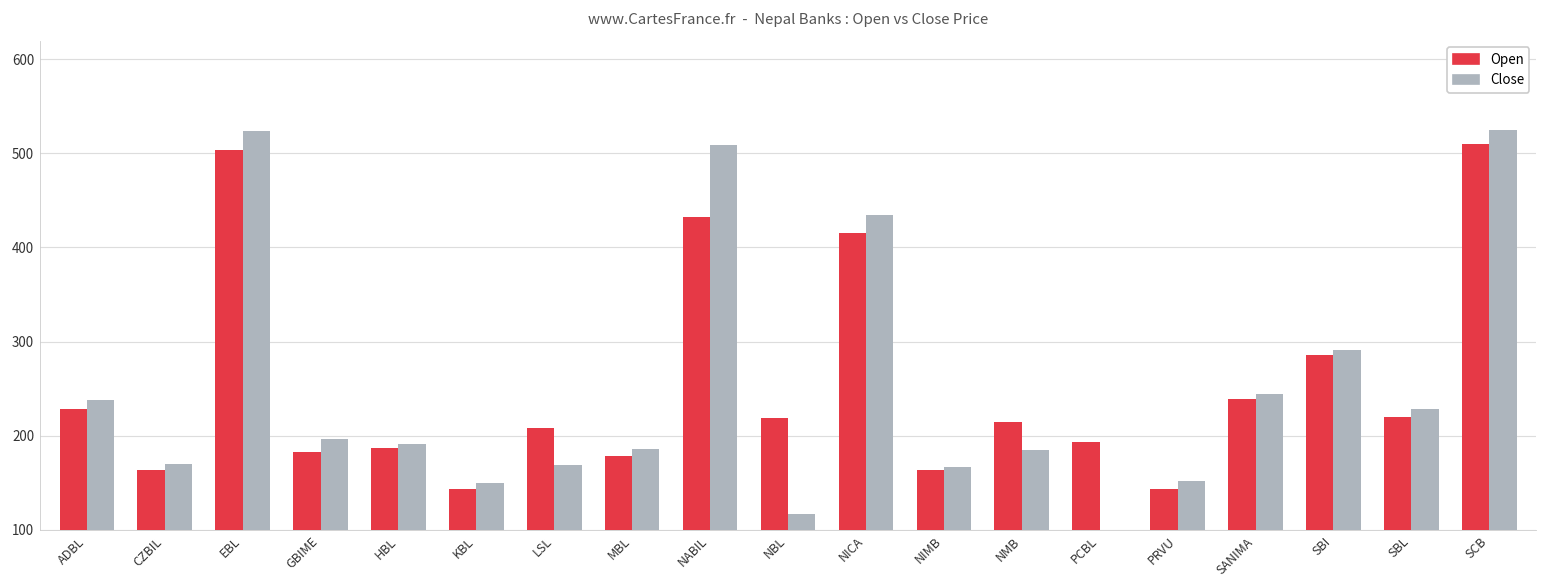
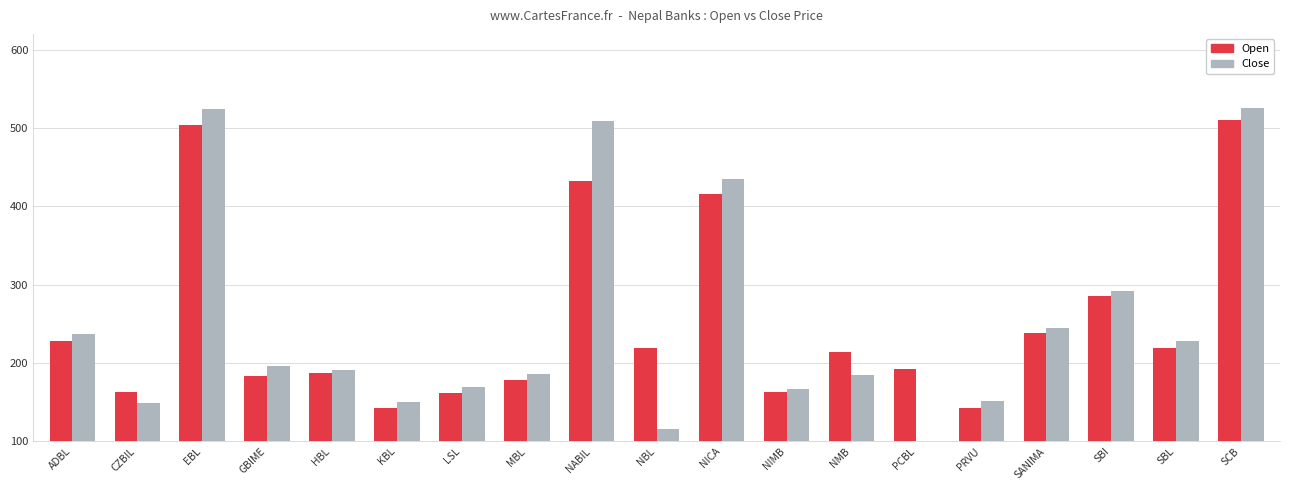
  {
    "Open": {
      "ADBL": 230,
      "CZBIL": 160,
      "EBL": 500,
      "GBIME": 180,
      "HBL": 190,
      "KBL": 140,
-     "LSL": 210,
+     "LSL": 160,
      "MBL": 180,
      "NABIL": 430,
      "NBL": 220,
      "NICA": 420,
      "NIMB": 160,
      "NMB": 210,
      "PCBL": 190,
      "PRVU": 140,
      "SANIMA": 240,
      "SBI": 290,
      "SBL": 220,
      "SCB": 510
    },
    "Close": {
      "ADBL": 240,
-     "CZBIL": 170,
+     "CZBIL": 150,
      "EBL": 520,
      "GBIME": 200,
      "HBL": 190,
      "KBL": 150,
      "LSL": 170,
      "MBL": 190,
      "NABIL": 510,
      "NBL": 120,
      "NICA": 440,
      "NIMB": 170,
      "NMB": 180,
      "PRVU": 150,
      "SANIMA": 240,
      "SBI": 290,
      "SBL": 230,
      "SCB": 530
    }
  }
